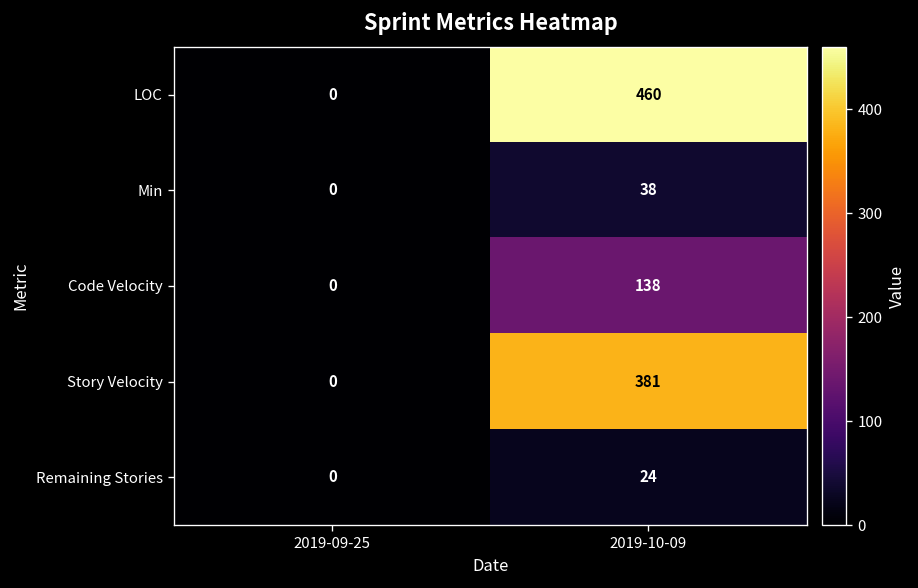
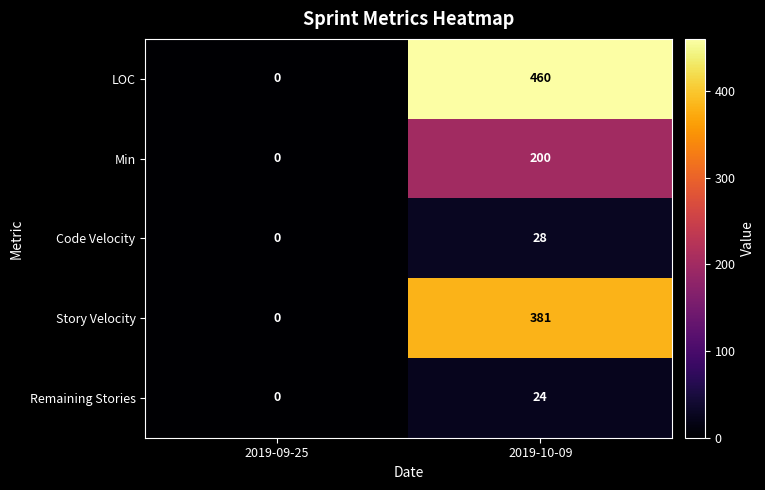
  {
    "LOC": {
      "2019-09-25": 0,
      "2019-10-09": 460
    },
    "Min": {
      "2019-09-25": 0,
-     "2019-10-09": 38
+     "2019-10-09": 200
    },
    "Code Velocity": {
      "2019-09-25": 0,
-     "2019-10-09": 138
+     "2019-10-09": 28
    },
    "Story Velocity": {
      "2019-09-25": 0,
      "2019-10-09": 381
    },
    "Remaining Stories": {
      "2019-09-25": 0,
      "2019-10-09": 24
    }
  }
